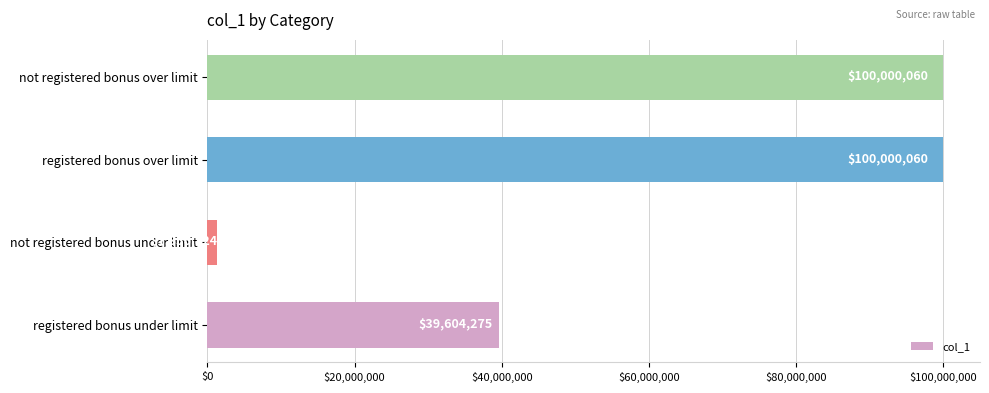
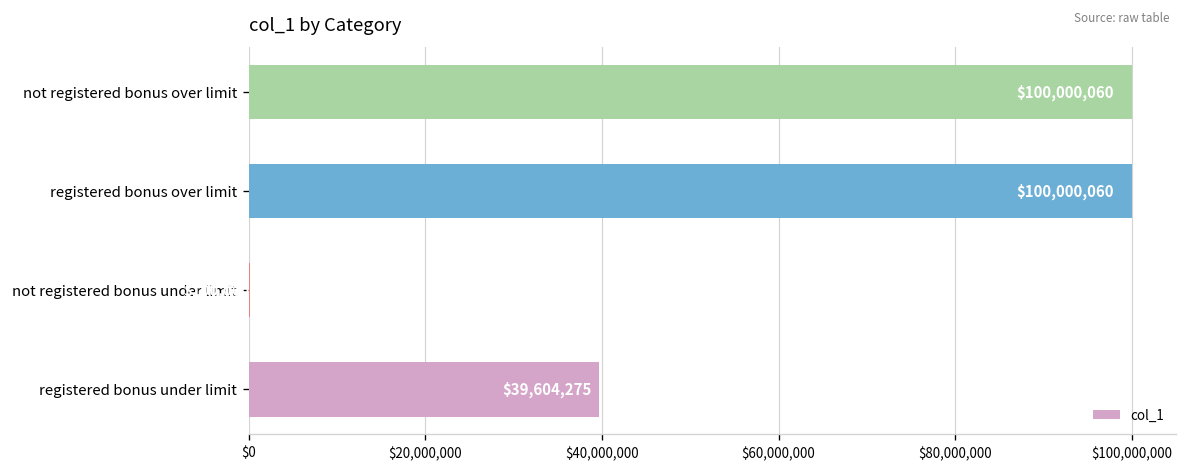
  {
-   "not registered bonus under limit": "$1,000,000"
+   "not registered bonus under limit": "$0"
  }
